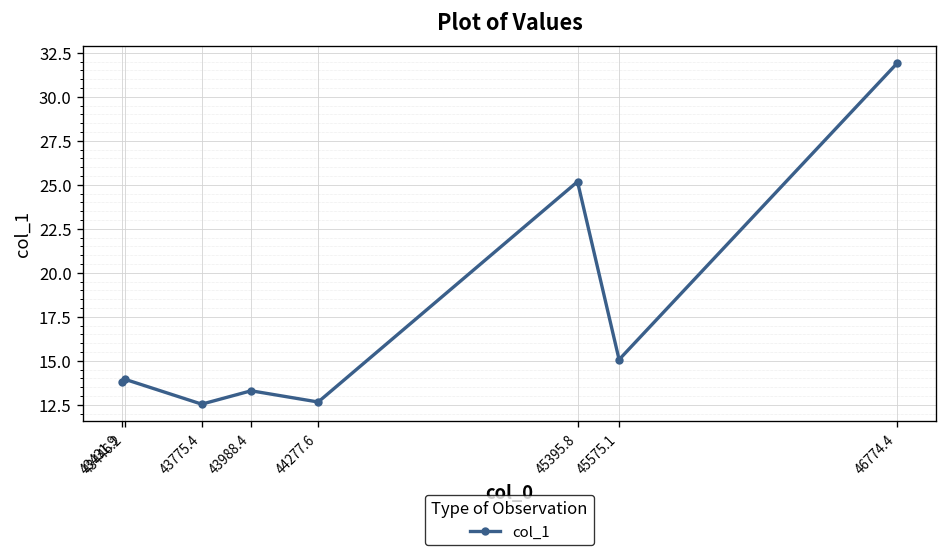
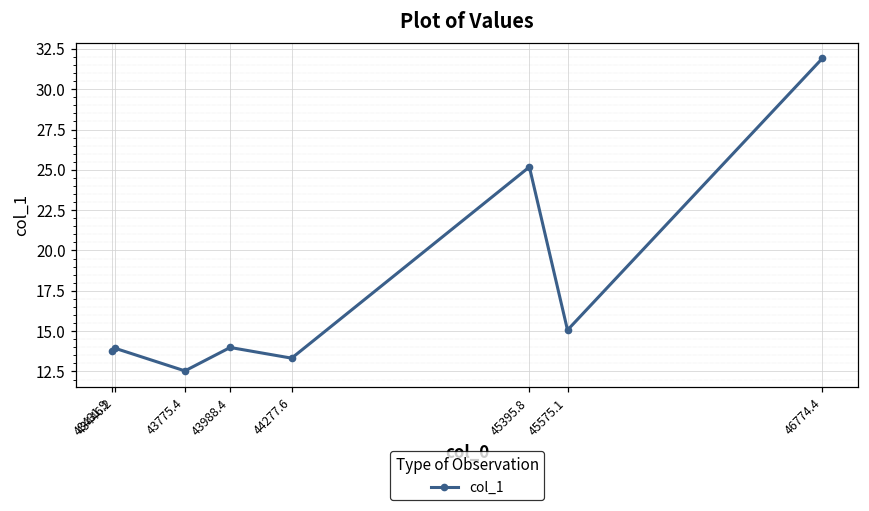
  {
    "43431.9": 13.8,
    "43446.2": 13.9,
    "43775.4": 12.5,
-   "43988.4": 13.3,
-   "44277.6": 12.7,
+   "43988.4": 14.0,
+   "44277.6": 13.3,
    "45395.8": 25.2,
    "45575.1": 15.1,
    "46774.4": 31.9
  }
